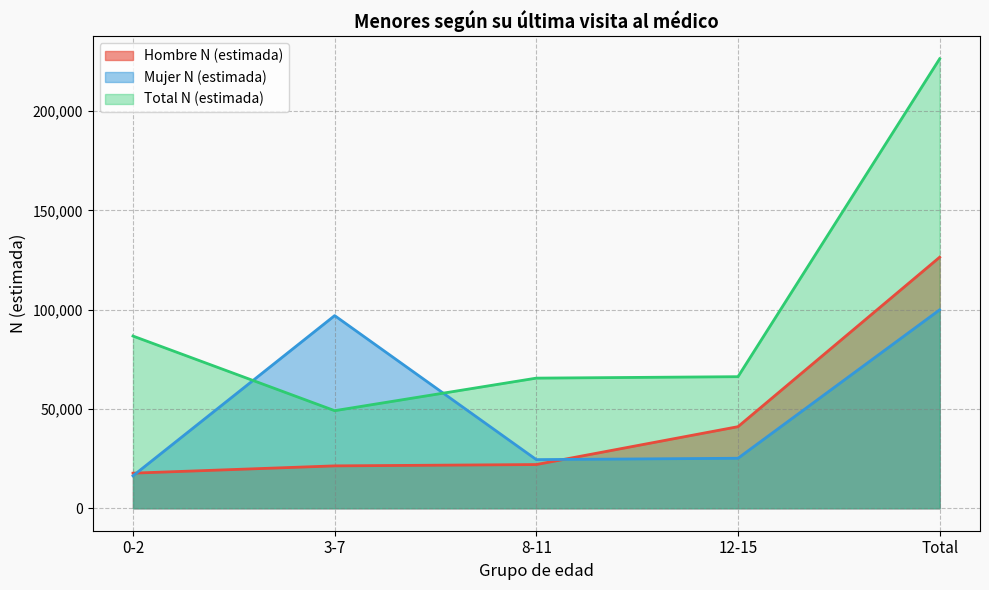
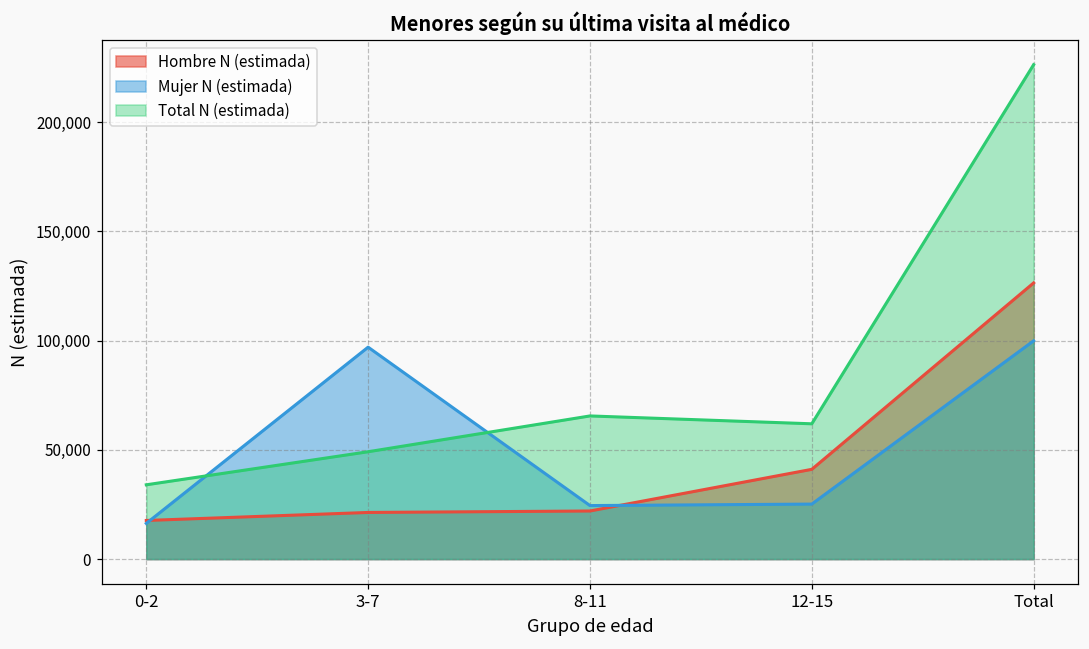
  {
    "Hombre N (estimada)": {
      "0-2": "18,000",
      "3-7": "21,000",
      "8-11": "22,000",
      "12-15": "41,000",
      "Total": "126,000"
    },
    "Mujer N (estimada)": {
      "0-2": "16,000",
      "3-7": "97,000",
      "8-11": "24,000",
      "12-15": "25,000",
      "Total": "100,000"
    },
    "Total N (estimada)": {
-     "0-2": "87,000",
+     "0-2": "34,000",
      "3-7": "49,000",
      "8-11": "66,000",
-     "12-15": "66,000",
+     "12-15": "62,000",
      "Total": "226,000"
    }
  }
